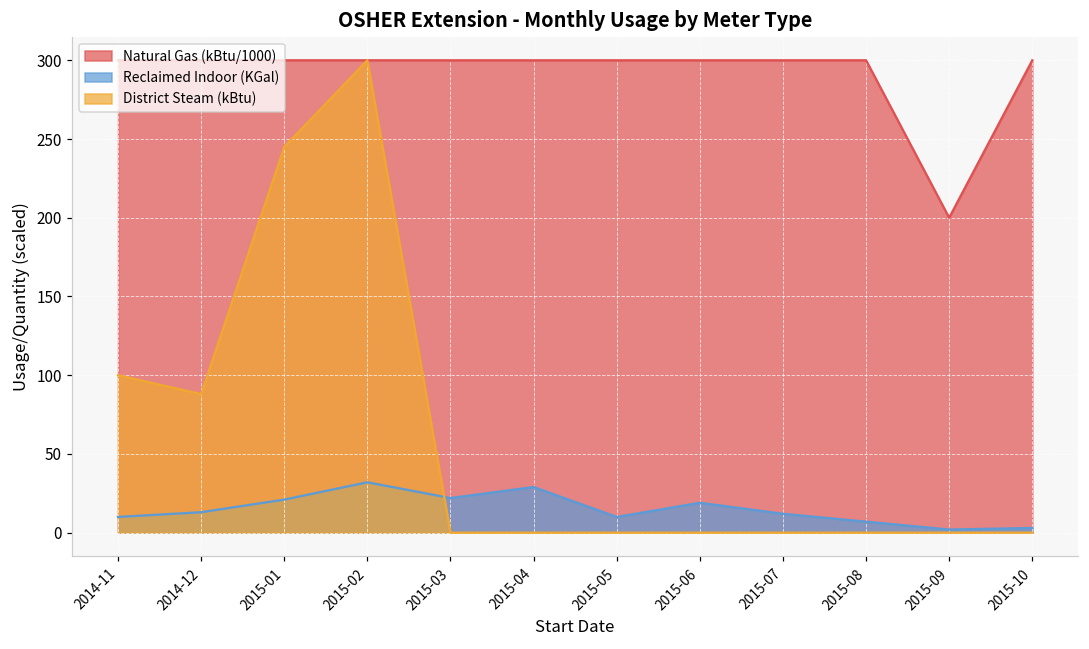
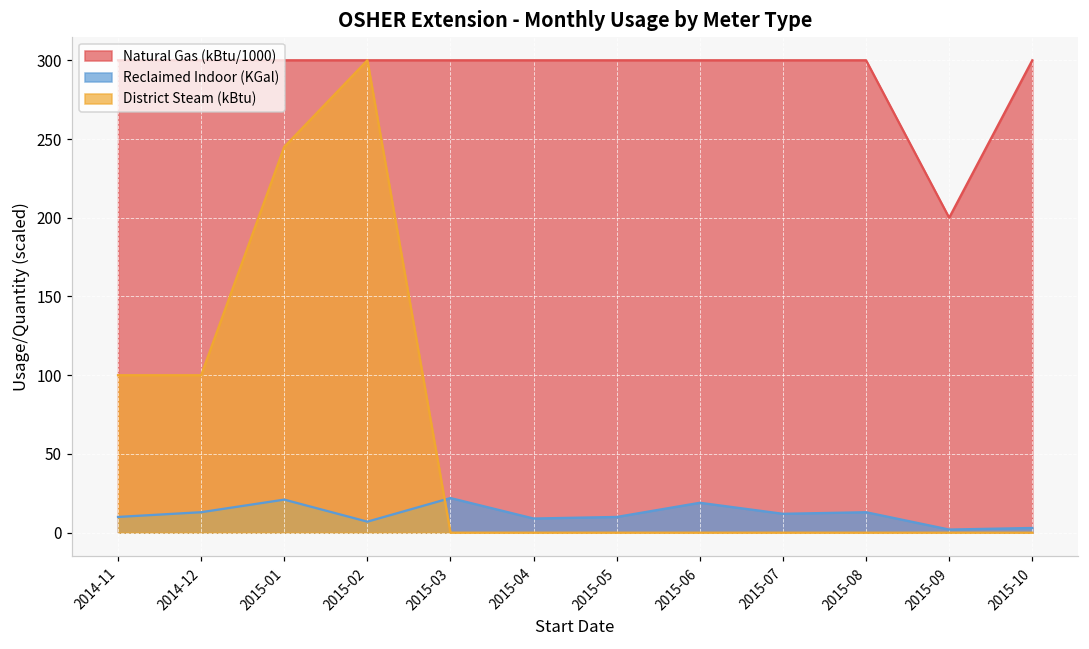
  {
    "Natural Gas (kBtu/1000)": {
      "2015-03": 300,
      "2015-04": 300,
      "2015-05": 300,
      "2015-06": 300,
      "2015-07": 300,
      "2015-08": 300,
      "2015-09": 200,
      "2015-10": 300
    },
    "Reclaimed Indoor (KGal)": {
      "2014-11": 10,
      "2014-12": 13,
      "2015-01": 21,
-     "2015-02": 32,
+     "2015-02": 7,
      "2015-03": 22,
-     "2015-04": 29,
+     "2015-04": 9,
      "2015-05": 10,
      "2015-06": 19,
      "2015-07": 12,
-     "2015-08": 7,
+     "2015-08": 13,
      "2015-09": 2,
      "2015-10": 3
    },
    "District Steam (kBtu)": {
      "2014-11": 100,
-     "2014-12": 88,
+     "2014-12": 100,
      "2015-01": 245,
      "2015-03": 0,
      "2015-04": 0,
      "2015-05": 0,
      "2015-06": 0,
      "2015-07": 0,
      "2015-08": 0,
      "2015-09": 0,
      "2015-10": 0
    }
  }
